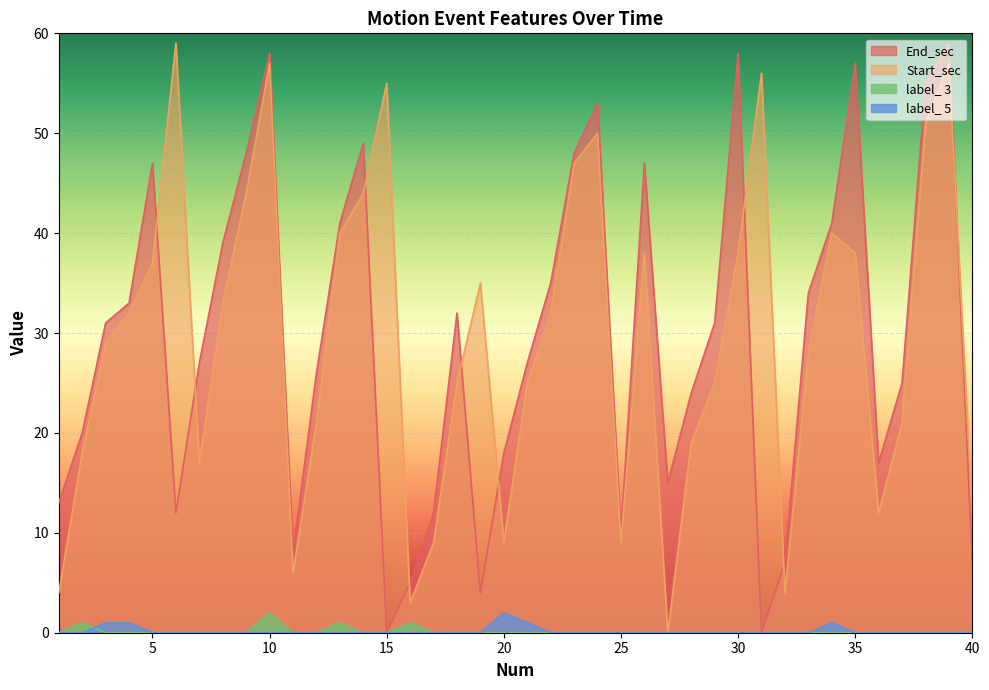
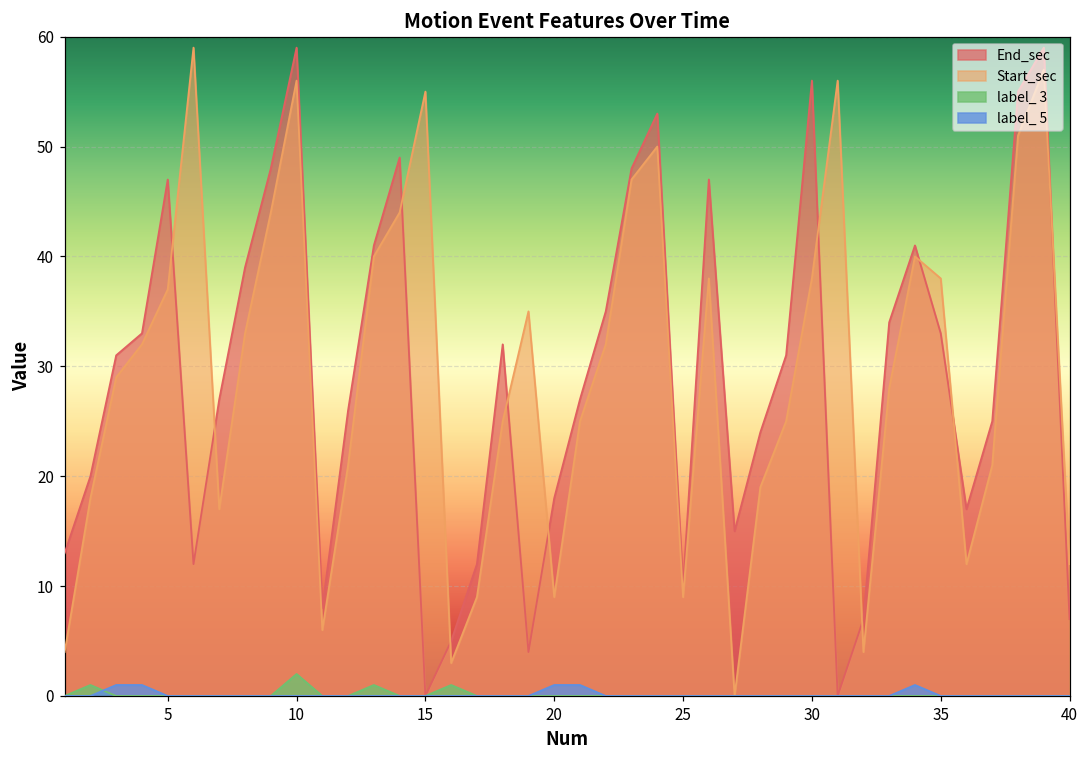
  {
    "End_sec": {
      "5": 47,
-     "10": 58,
+     "10": 59,
      "20": 18,
      "25": 10,
-     "30": 58,
-     "35": 57,
+     "30": 56,
+     "35": 33,
      "40": 7
    },
    "Start_sec": {
      "5": 37,
-     "10": 57,
+     "10": 56,
      "15": 55,
      "20": 9,
      "25": 9,
      "30": 38,
      "35": 38,
      "40": 12
    },
    "label_ 3": {
      "10": 2,
      "20": 0
    },
    "label_ 5": {
      "10": 0,
-     "20": 2
+     "20": 1
    }
  }
